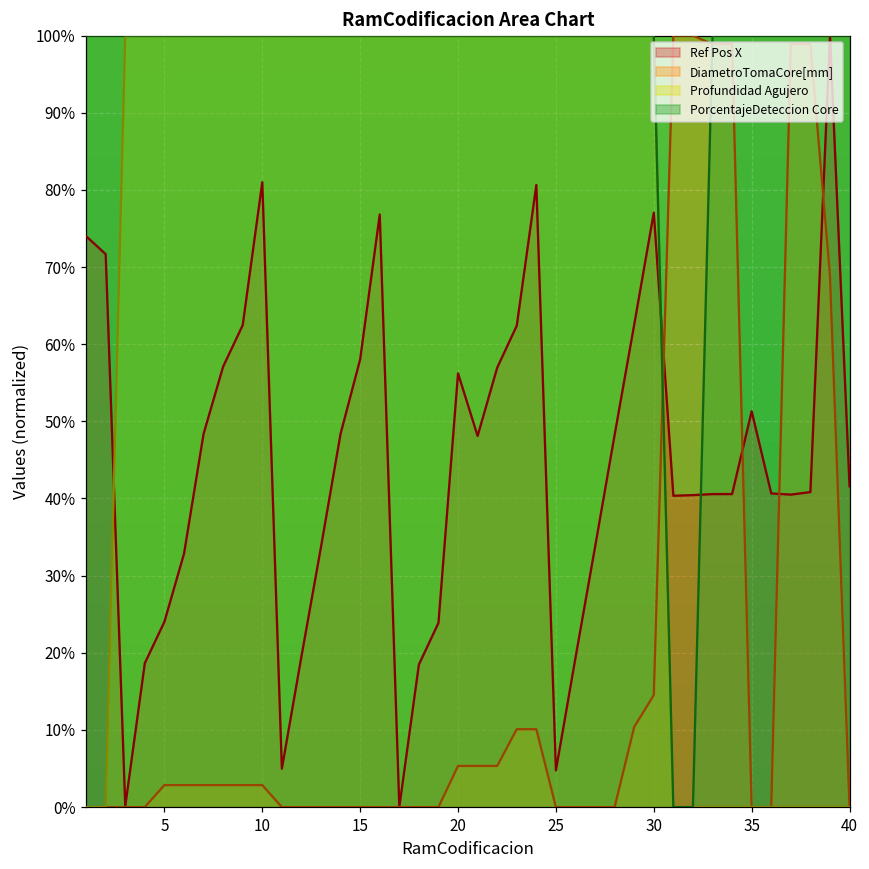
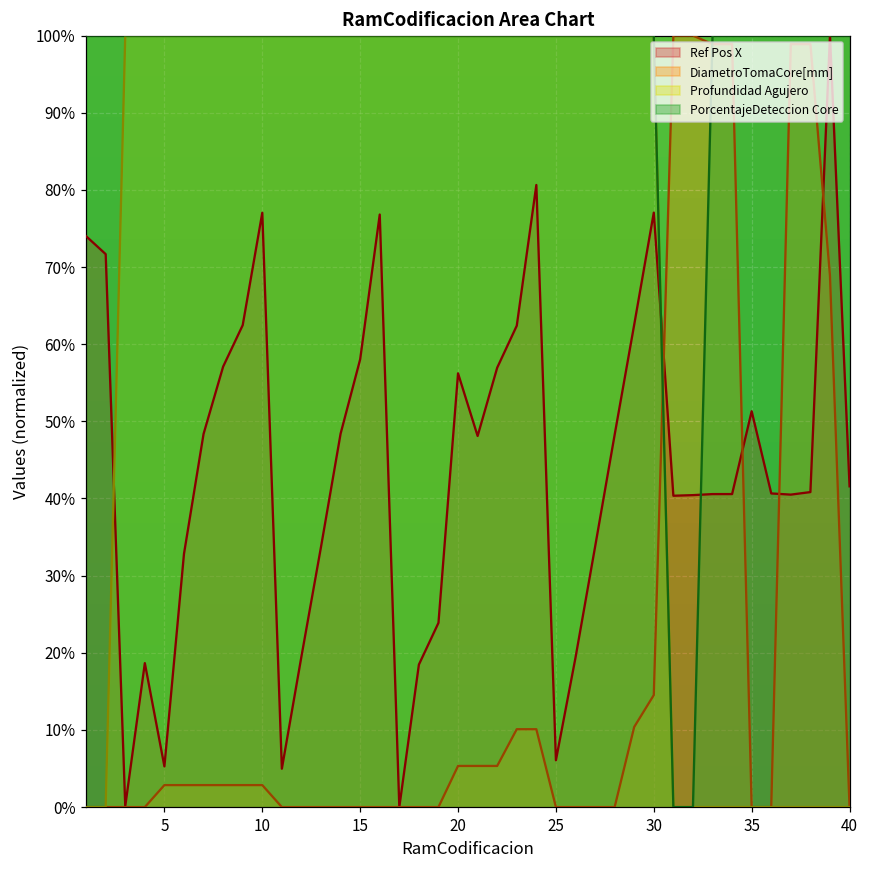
  {
    "Ref Pos X": {
-     "5": "24%",
-     "10": "81%",
+     "5": "5%",
+     "10": "77%",
      "15": "58%",
      "20": "56%",
-     "25": "5%",
+     "25": "6%",
      "30": "77%",
      "35": "51%",
      "40": "42%"
    },
    "PorcentajeDeteccion Core": {
      "35": "100%",
      "40": "100%"
    }
  }
